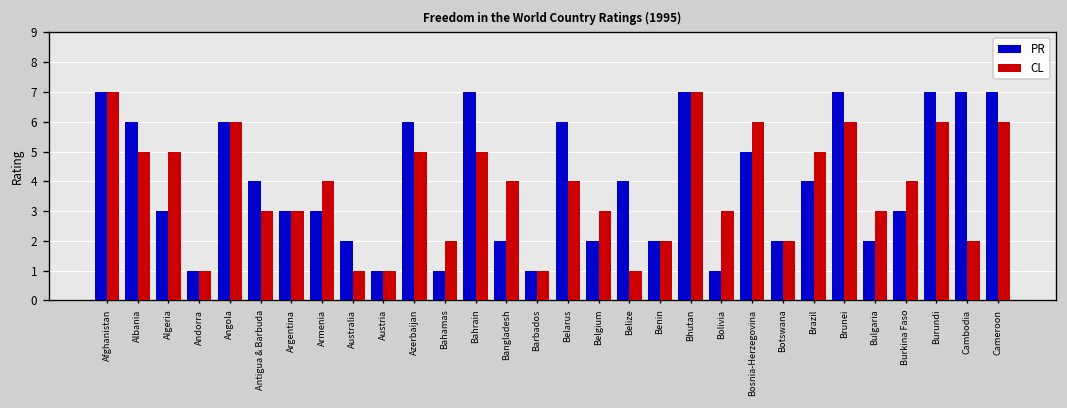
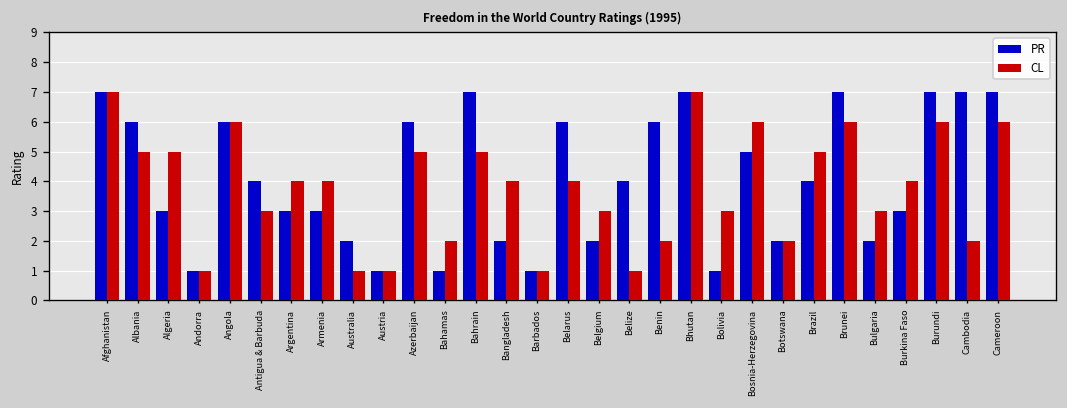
  {
    "PR": {
      "Afghanistan": 7,
      "Albania": 6,
      "Algeria": 3,
      "Andorra": 1,
      "Angola": 6,
      "Antigua & Barbuda": 4,
      "Argentina": 3,
      "Armenia": 3,
      "Australia": 2,
      "Austria": 1,
      "Azerbaijan": 6,
      "Bahamas": 1,
      "Bahrain": 7,
      "Bangladesh": 2,
      "Barbados": 1,
      "Belarus": 6,
      "Belgium": 2,
      "Belize": 4,
-     "Benin": 2,
+     "Benin": 6,
      "Bhutan": 7,
      "Bolivia": 1,
      "Bosnia-Herzegovina": 5,
      "Botswana": 2,
      "Brazil": 4,
      "Brunei": 7,
      "Bulgaria": 2,
      "Burkina Faso": 3,
      "Burundi": 7,
      "Cambodia": 7,
      "Cameroon": 7
    },
    "CL": {
      "Afghanistan": 7,
      "Albania": 5,
      "Algeria": 5,
      "Andorra": 1,
      "Angola": 6,
      "Antigua & Barbuda": 3,
-     "Argentina": 3,
+     "Argentina": 4,
      "Armenia": 4,
      "Australia": 1,
      "Austria": 1,
      "Azerbaijan": 5,
      "Bahamas": 2,
      "Bahrain": 5,
      "Bangladesh": 4,
      "Barbados": 1,
      "Belarus": 4,
      "Belgium": 3,
      "Belize": 1,
      "Benin": 2,
      "Bhutan": 7,
      "Bolivia": 3,
      "Bosnia-Herzegovina": 6,
      "Botswana": 2,
      "Brazil": 5,
      "Brunei": 6,
      "Bulgaria": 3,
      "Burkina Faso": 4,
      "Burundi": 6,
      "Cambodia": 2,
      "Cameroon": 6
    }
  }
